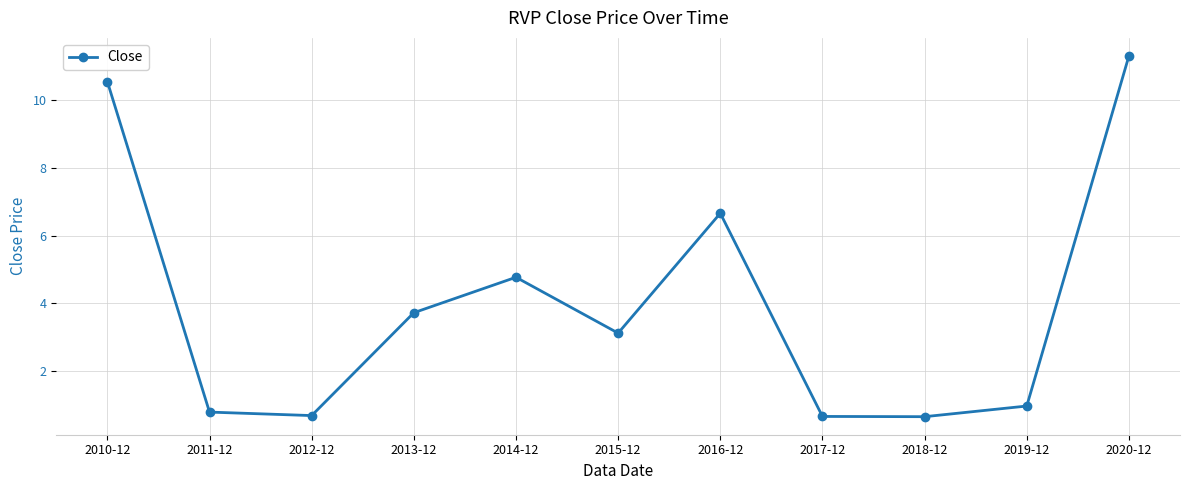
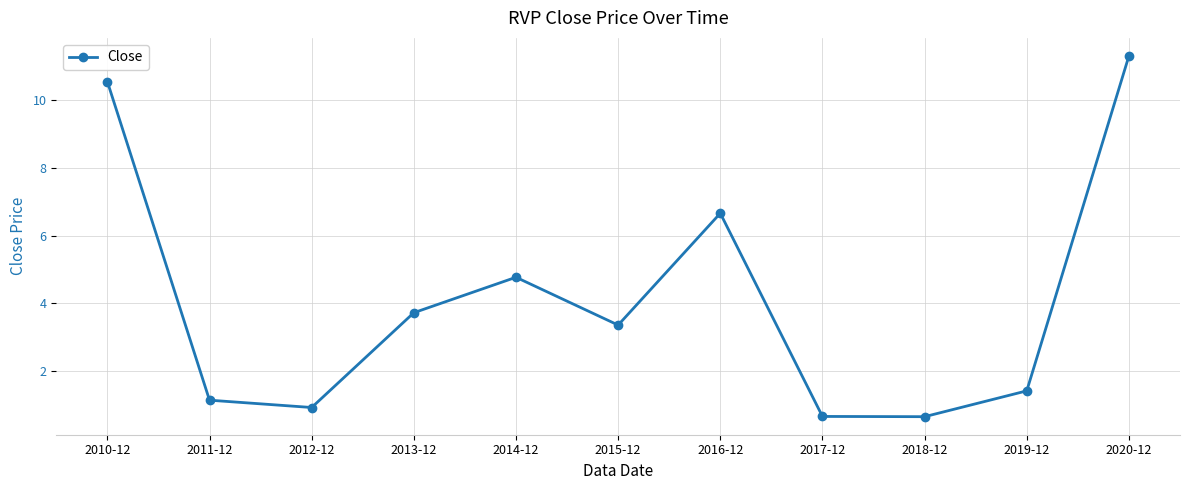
  {
    "2010-12": 10.6,
-   "2011-12": 0.8,
-   "2012-12": 0.7,
+   "2011-12": 1.1,
+   "2012-12": 0.9,
    "2013-12": 3.7,
    "2014-12": 4.8,
-   "2015-12": 3.1,
+   "2015-12": 3.4,
    "2016-12": 6.7,
    "2017-12": 0.7,
    "2018-12": 0.7,
-   "2019-12": 1.0,
+   "2019-12": 1.4,
    "2020-12": 11.3
  }
